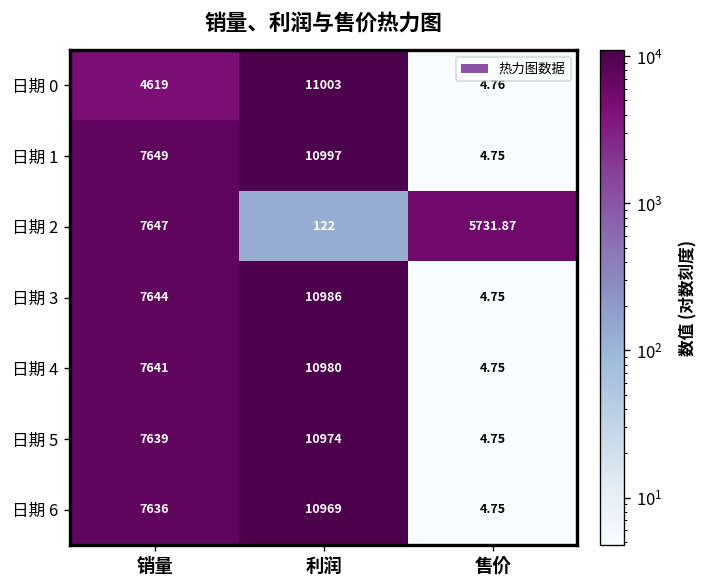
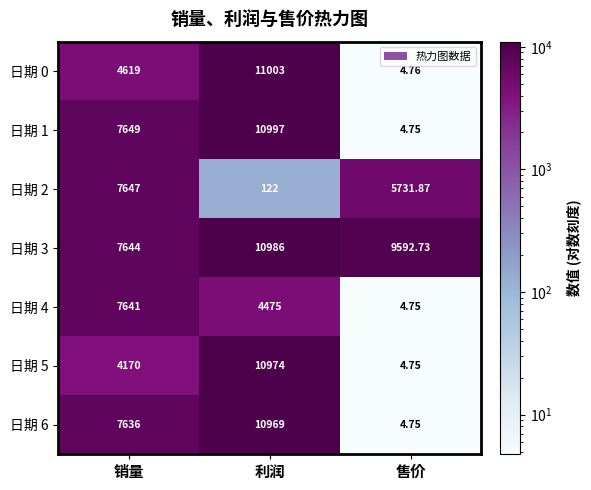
  {
    "日期 0": {
      "销量": 4619,
      "利润": 11003
    },
    "日期 1": {
      "销量": 7649,
      "利润": 10997,
      "售价": 4.75
    },
    "日期 2": {
      "销量": 7647,
      "利润": 122,
      "售价": 5731.87
    },
    "日期 3": {
      "销量": 7644,
      "利润": 10986,
-     "售价": 4.75
+     "售价": 9592.73
    },
    "日期 4": {
      "销量": 7641,
-     "利润": 10980,
+     "利润": 4475,
      "售价": 4.75
    },
    "日期 5": {
-     "销量": 7639,
+     "销量": 4170,
      "利润": 10974,
      "售价": 4.75
    },
    "日期 6": {
      "销量": 7636,
      "利润": 10969,
      "售价": 4.75
    }
  }
